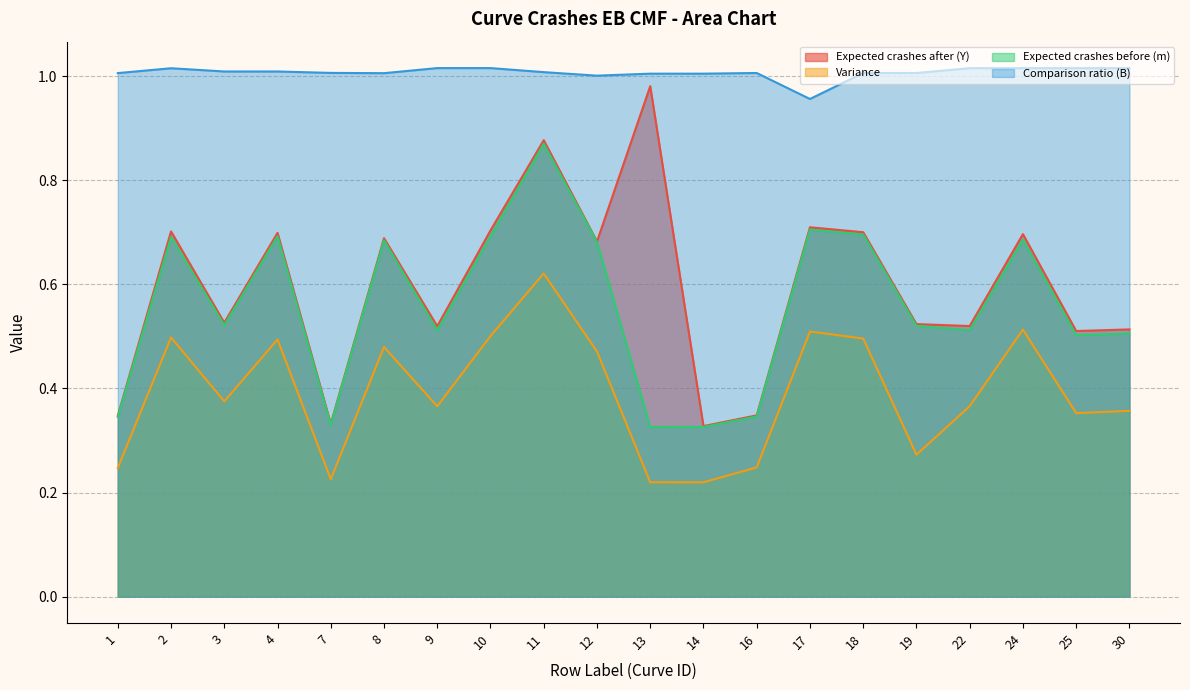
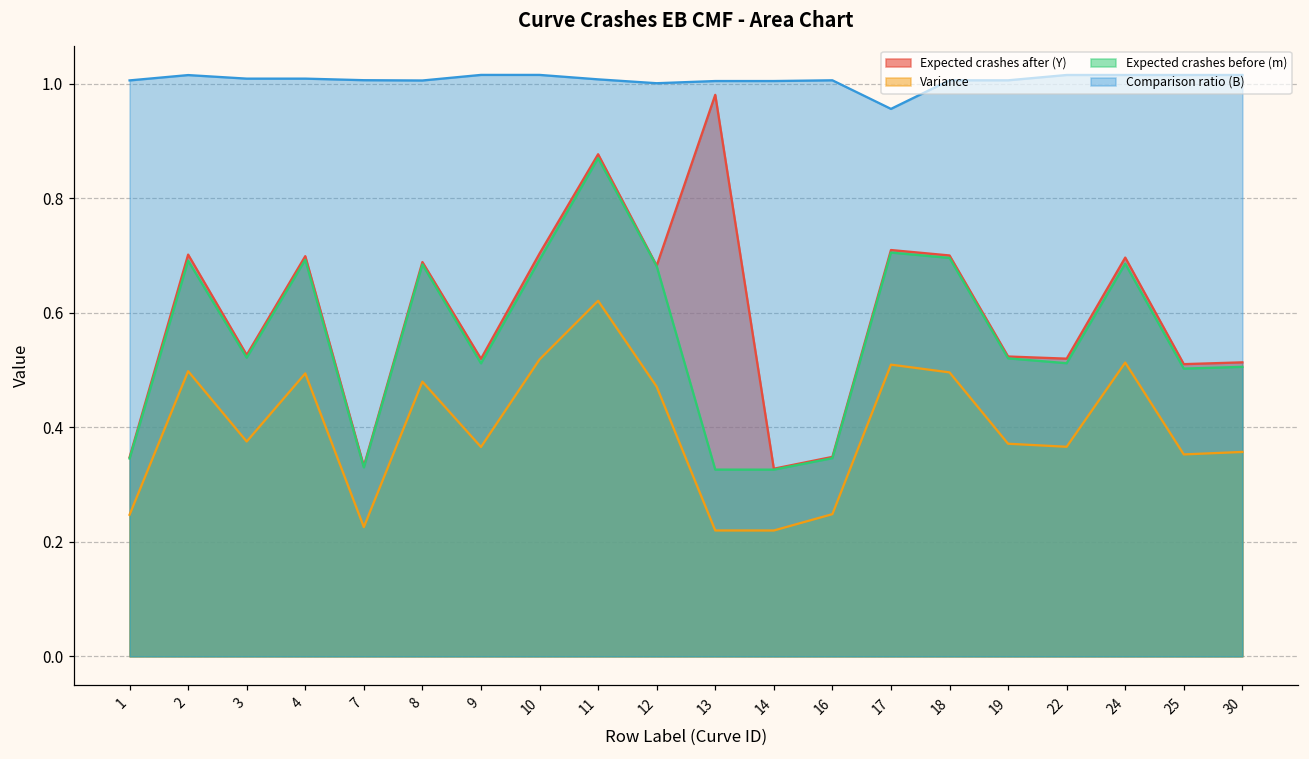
  {
    "Expected crashes after (Y)": {
      "2": 0.70,
      "4": 0.70,
      "9": 0.52,
      "10": 0.70,
      "11": 0.88,
      "13": 0.98,
      "22": 0.52,
      "24": 0.70,
      "25": 0.51,
      "30": 0.51
    },
    "Variance": {
      "1": 0.25,
      "2": 0.50,
      "3": 0.38,
      "4": 0.49,
      "7": 0.23,
      "8": 0.48,
      "9": 0.37,
-     "10": 0.50,
+     "10": 0.52,
      "11": 0.62,
      "12": 0.47,
      "13": 0.22,
      "14": 0.22,
      "16": 0.25,
      "17": 0.51,
      "18": 0.50,
-     "19": 0.27,
+     "19": 0.37,
      "22": 0.37,
      "24": 0.51,
      "25": 0.35,
      "30": 0.36
    },
    "Expected crashes before (m)": {
      "2": 0.69,
      "4": 0.69,
      "9": 0.51,
      "10": 0.69,
      "11": 0.87,
      "13": 0.33,
      "22": 0.51,
      "24": 0.69,
      "25": 0.50,
      "30": 0.51
    },
    "Comparison ratio (B)": {
      "1": 1.01,
      "2": 1.02,
      "3": 1.01,
      "4": 1.01,
      "7": 1.01,
      "8": 1.01,
      "9": 1.02,
      "10": 1.02,
      "11": 1.01,
      "12": 1.00,
      "13": 1.00,
      "14": 1.00,
      "16": 1.01,
      "17": 0.96
    }
  }
